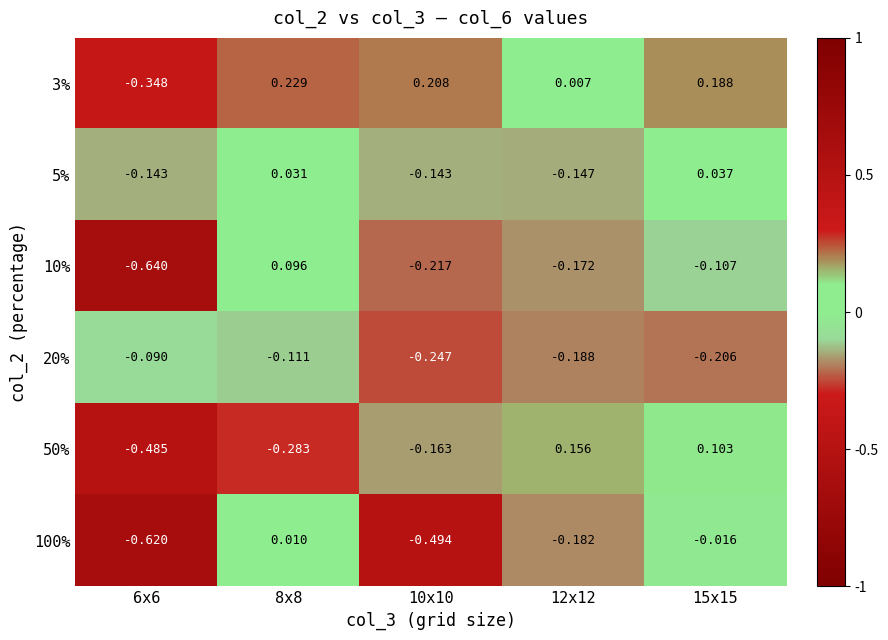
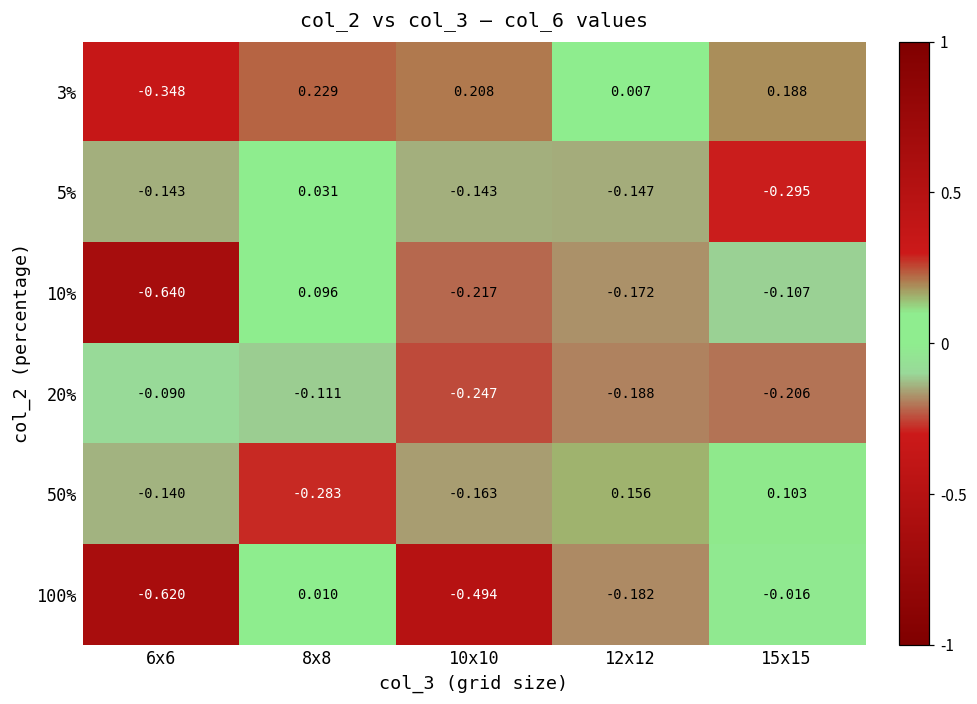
  {
    "3%": {
      "6x6": -0.348,
      "8x8": 0.229,
      "10x10": 0.208,
      "12x12": 0.007,
      "15x15": 0.188
    },
    "5%": {
      "6x6": -0.143,
      "8x8": 0.031,
      "10x10": -0.143,
      "12x12": -0.147,
-     "15x15": 0.037
+     "15x15": -0.295
    },
    "10%": {
      "6x6": -0.640,
      "8x8": 0.096,
      "10x10": -0.217,
      "12x12": -0.172,
      "15x15": -0.107
    },
    "20%": {
      "6x6": -0.090,
      "8x8": -0.111,
      "10x10": -0.247,
      "12x12": -0.188,
      "15x15": -0.206
    },
    "50%": {
-     "6x6": -0.485,
+     "6x6": -0.140,
      "8x8": -0.283,
      "10x10": -0.163,
      "12x12": 0.156,
      "15x15": 0.103
    },
    "100%": {
      "6x6": -0.620,
      "8x8": 0.010,
      "10x10": -0.494,
      "12x12": -0.182,
      "15x15": -0.016
    }
  }
